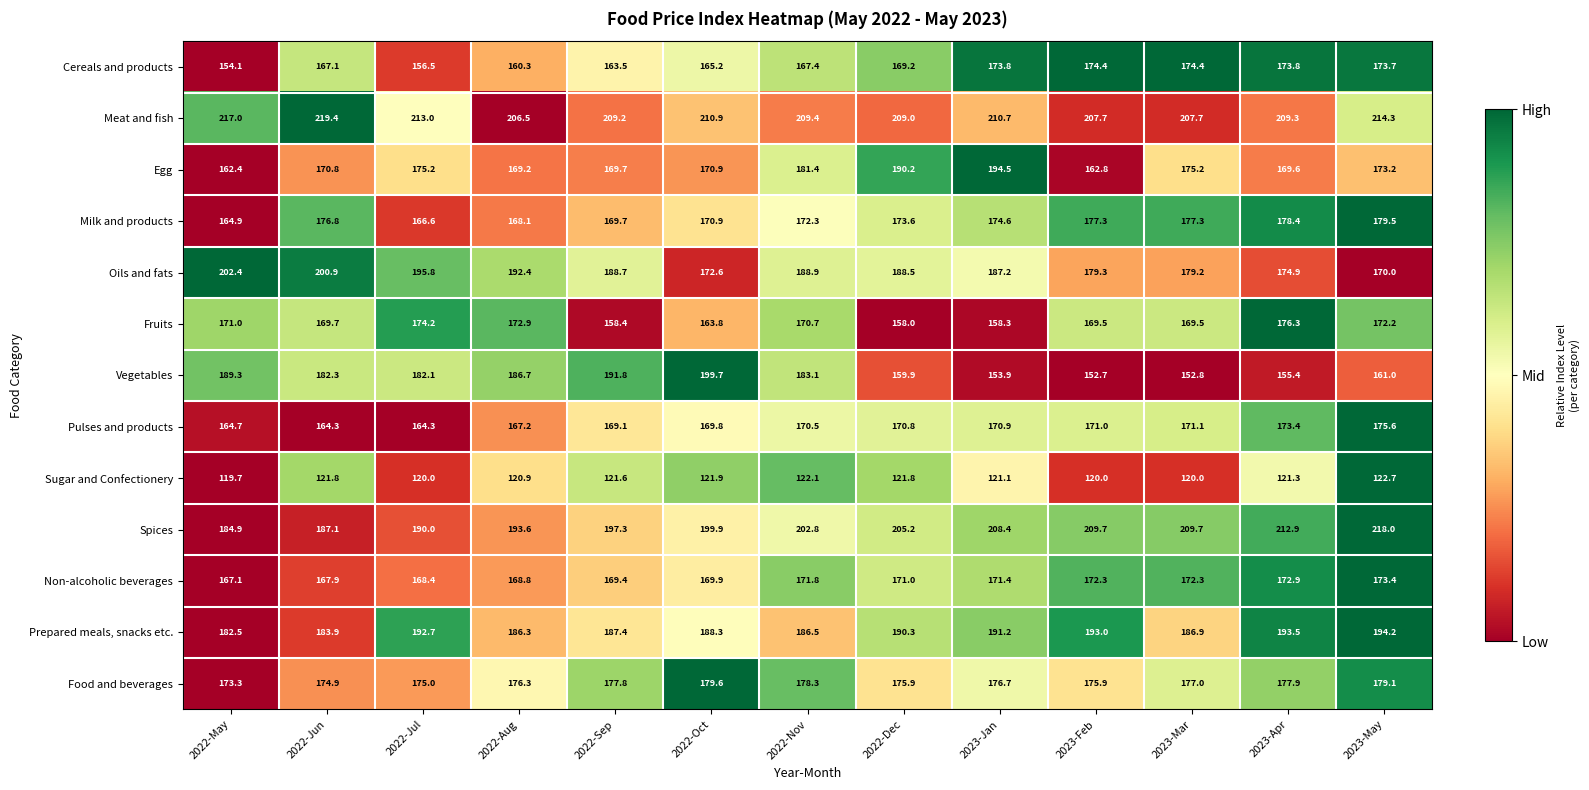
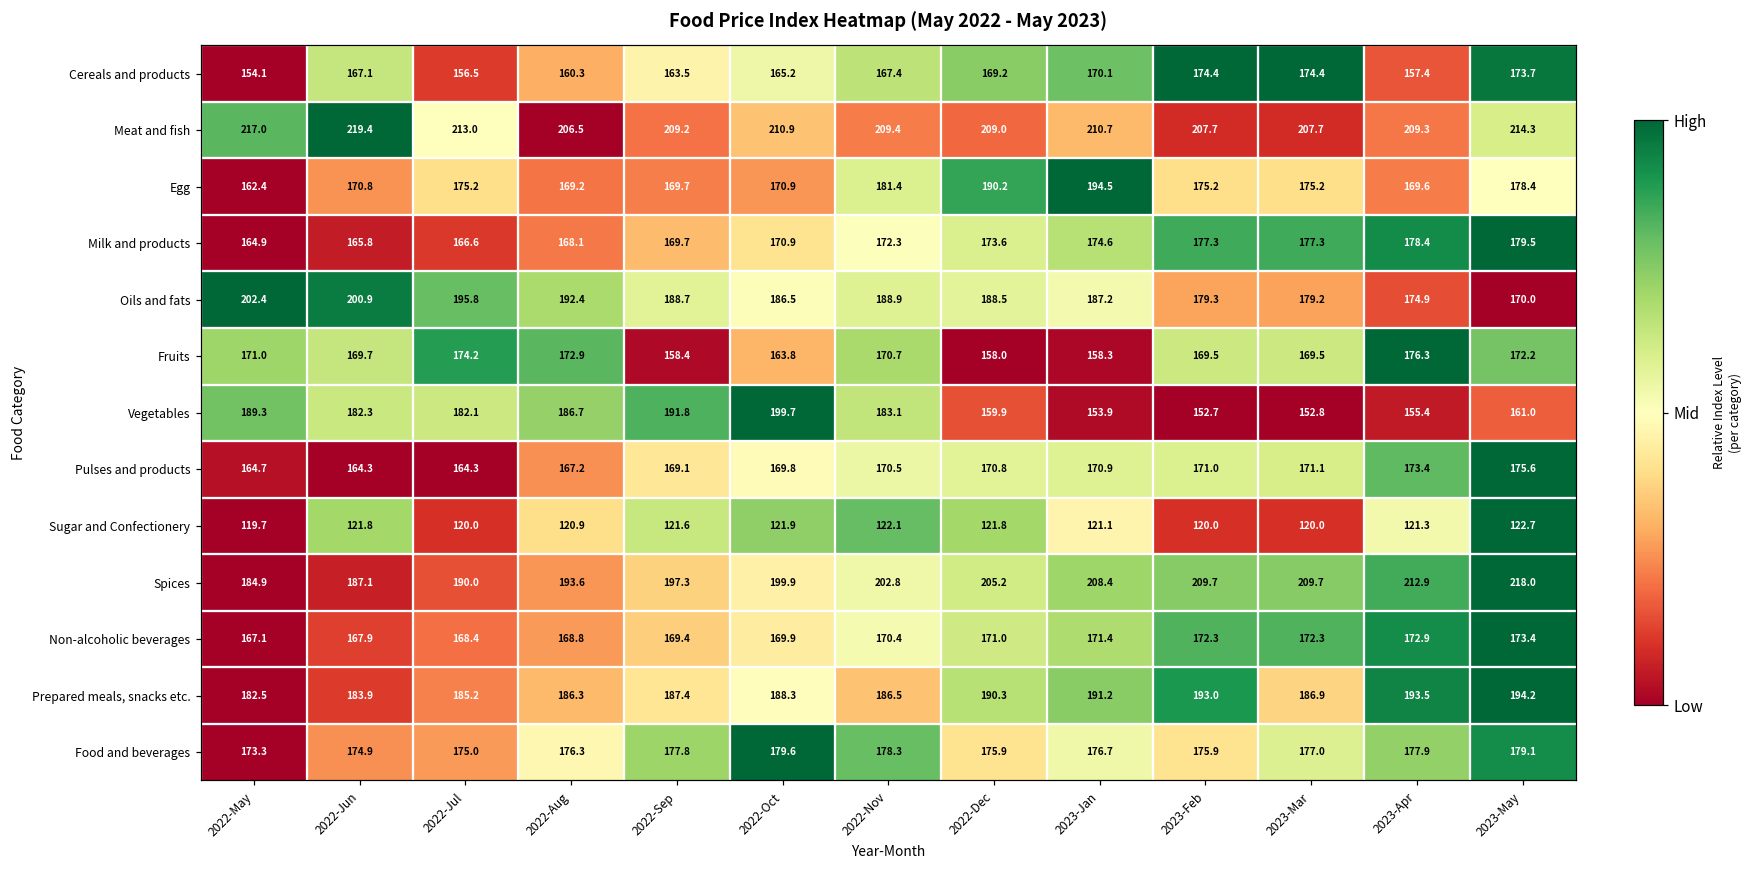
  {
    "Cereals and products": {
      "2022-May": 154.1,
      "2022-Jun": 167.1,
      "2022-Jul": 156.5,
      "2022-Aug": 160.3,
      "2022-Sep": 163.5,
      "2022-Oct": 165.2,
      "2022-Nov": 167.4,
      "2022-Dec": 169.2,
-     "2023-Jan": 173.8,
+     "2023-Jan": 170.1,
      "2023-Feb": 174.4,
      "2023-Mar": 174.4,
-     "2023-Apr": 173.8,
+     "2023-Apr": 157.4,
      "2023-May": 173.7
    },
    "Meat and fish": {
      "2022-May": 217.0,
      "2022-Jun": 219.4,
      "2022-Jul": 213.0,
      "2022-Aug": 206.5,
      "2022-Sep": 209.2,
      "2022-Oct": 210.9,
      "2022-Nov": 209.4,
      "2022-Dec": 209.0,
      "2023-Jan": 210.7,
      "2023-Feb": 207.7,
      "2023-Mar": 207.7,
      "2023-Apr": 209.3,
      "2023-May": 214.3
    },
    "Egg": {
      "2022-May": 162.4,
      "2022-Jun": 170.8,
      "2022-Jul": 175.2,
      "2022-Aug": 169.2,
      "2022-Sep": 169.7,
      "2022-Oct": 170.9,
      "2022-Nov": 181.4,
      "2022-Dec": 190.2,
      "2023-Jan": 194.5,
-     "2023-Feb": 162.8,
+     "2023-Feb": 175.2,
      "2023-Mar": 175.2,
      "2023-Apr": 169.6,
-     "2023-May": 173.2
+     "2023-May": 178.4
    },
    "Milk and products": {
      "2022-May": 164.9,
-     "2022-Jun": 176.8,
+     "2022-Jun": 165.8,
      "2022-Jul": 166.6,
      "2022-Aug": 168.1,
      "2022-Sep": 169.7,
      "2022-Oct": 170.9,
      "2022-Nov": 172.3,
      "2022-Dec": 173.6,
      "2023-Jan": 174.6,
      "2023-Feb": 177.3,
      "2023-Mar": 177.3,
      "2023-Apr": 178.4,
      "2023-May": 179.5
    },
    "Oils and fats": {
      "2022-May": 202.4,
      "2022-Jun": 200.9,
      "2022-Jul": 195.8,
      "2022-Aug": 192.4,
      "2022-Sep": 188.7,
-     "2022-Oct": 172.6,
+     "2022-Oct": 186.5,
      "2022-Nov": 188.9,
      "2022-Dec": 188.5,
      "2023-Jan": 187.2,
      "2023-Feb": 179.3,
      "2023-Mar": 179.2,
      "2023-Apr": 174.9,
      "2023-May": 170.0
    },
    "Fruits": {
      "2022-May": 171.0,
      "2022-Jun": 169.7,
      "2022-Jul": 174.2,
      "2022-Aug": 172.9,
      "2022-Sep": 158.4,
      "2022-Oct": 163.8,
      "2022-Nov": 170.7,
      "2022-Dec": 158.0,
      "2023-Jan": 158.3,
      "2023-Feb": 169.5,
      "2023-Mar": 169.5,
      "2023-Apr": 176.3,
      "2023-May": 172.2
    },
    "Vegetables": {
      "2022-May": 189.3,
      "2022-Jun": 182.3,
      "2022-Jul": 182.1,
      "2022-Aug": 186.7,
      "2022-Sep": 191.8,
      "2022-Oct": 199.7,
      "2022-Nov": 183.1,
      "2022-Dec": 159.9,
      "2023-Jan": 153.9,
      "2023-Feb": 152.7,
      "2023-Mar": 152.8,
      "2023-Apr": 155.4,
      "2023-May": 161.0
    },
    "Pulses and products": {
      "2022-May": 164.7,
      "2022-Jun": 164.3,
      "2022-Jul": 164.3,
      "2022-Aug": 167.2,
      "2022-Sep": 169.1,
      "2022-Oct": 169.8,
      "2022-Nov": 170.5,
      "2022-Dec": 170.8,
      "2023-Jan": 170.9,
      "2023-Feb": 171.0,
      "2023-Mar": 171.1,
      "2023-Apr": 173.4,
      "2023-May": 175.6
    },
    "Sugar and Confectionery": {
      "2022-May": 119.7,
      "2022-Jun": 121.8,
      "2022-Jul": 120.0,
      "2022-Aug": 120.9,
      "2022-Sep": 121.6,
      "2022-Oct": 121.9,
      "2022-Nov": 122.1,
      "2022-Dec": 121.8,
      "2023-Jan": 121.1,
      "2023-Feb": 120.0,
      "2023-Mar": 120.0,
      "2023-Apr": 121.3,
      "2023-May": 122.7
    },
    "Spices": {
      "2022-May": 184.9,
      "2022-Jun": 187.1,
      "2022-Jul": 190.0,
      "2022-Aug": 193.6,
      "2022-Sep": 197.3,
      "2022-Oct": 199.9,
      "2022-Nov": 202.8,
      "2022-Dec": 205.2,
      "2023-Jan": 208.4,
      "2023-Feb": 209.7,
      "2023-Mar": 209.7,
      "2023-Apr": 212.9,
      "2023-May": 218.0
    },
    "Non-alcoholic beverages": {
      "2022-May": 167.1,
      "2022-Jun": 167.9,
      "2022-Jul": 168.4,
      "2022-Aug": 168.8,
      "2022-Sep": 169.4,
      "2022-Oct": 169.9,
-     "2022-Nov": 171.8,
+     "2022-Nov": 170.4,
      "2022-Dec": 171.0,
      "2023-Jan": 171.4,
      "2023-Feb": 172.3,
      "2023-Mar": 172.3,
      "2023-Apr": 172.9,
      "2023-May": 173.4
    },
    "Prepared meals, snacks etc.": {
      "2022-May": 182.5,
      "2022-Jun": 183.9,
-     "2022-Jul": 192.7,
+     "2022-Jul": 185.2,
      "2022-Aug": 186.3,
      "2022-Sep": 187.4,
      "2022-Oct": 188.3,
      "2022-Nov": 186.5,
      "2022-Dec": 190.3,
      "2023-Jan": 191.2,
      "2023-Feb": 193.0,
      "2023-Mar": 186.9,
      "2023-Apr": 193.5,
      "2023-May": 194.2
    },
    "Food and beverages": {
      "2022-May": 173.3,
      "2022-Jun": 174.9,
      "2022-Jul": 175.0,
      "2022-Aug": 176.3,
      "2022-Sep": 177.8,
      "2022-Oct": 179.6,
      "2022-Nov": 178.3,
      "2022-Dec": 175.9,
      "2023-Jan": 176.7,
      "2023-Feb": 175.9,
      "2023-Mar": 177.0,
      "2023-Apr": 177.9,
      "2023-May": 179.1
    }
  }
